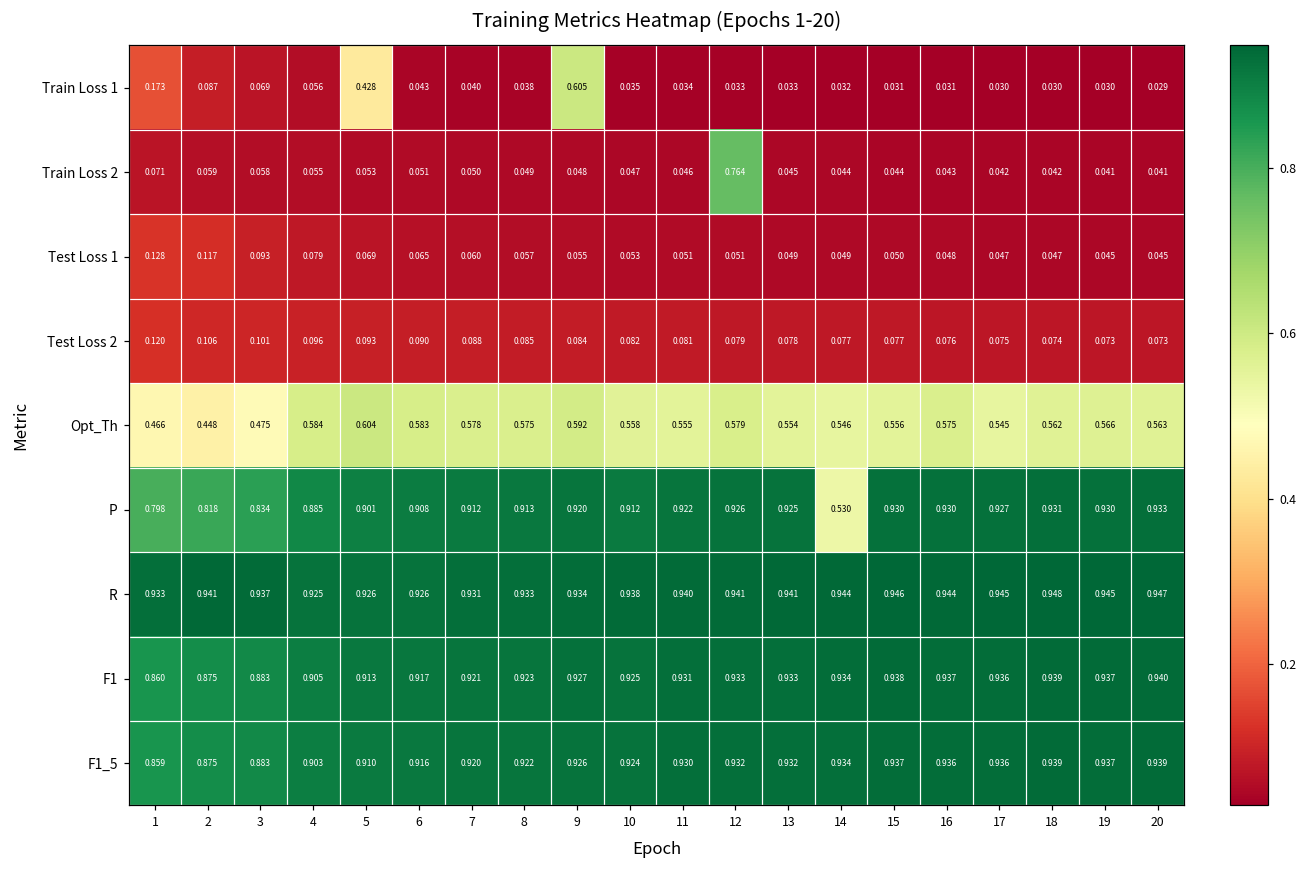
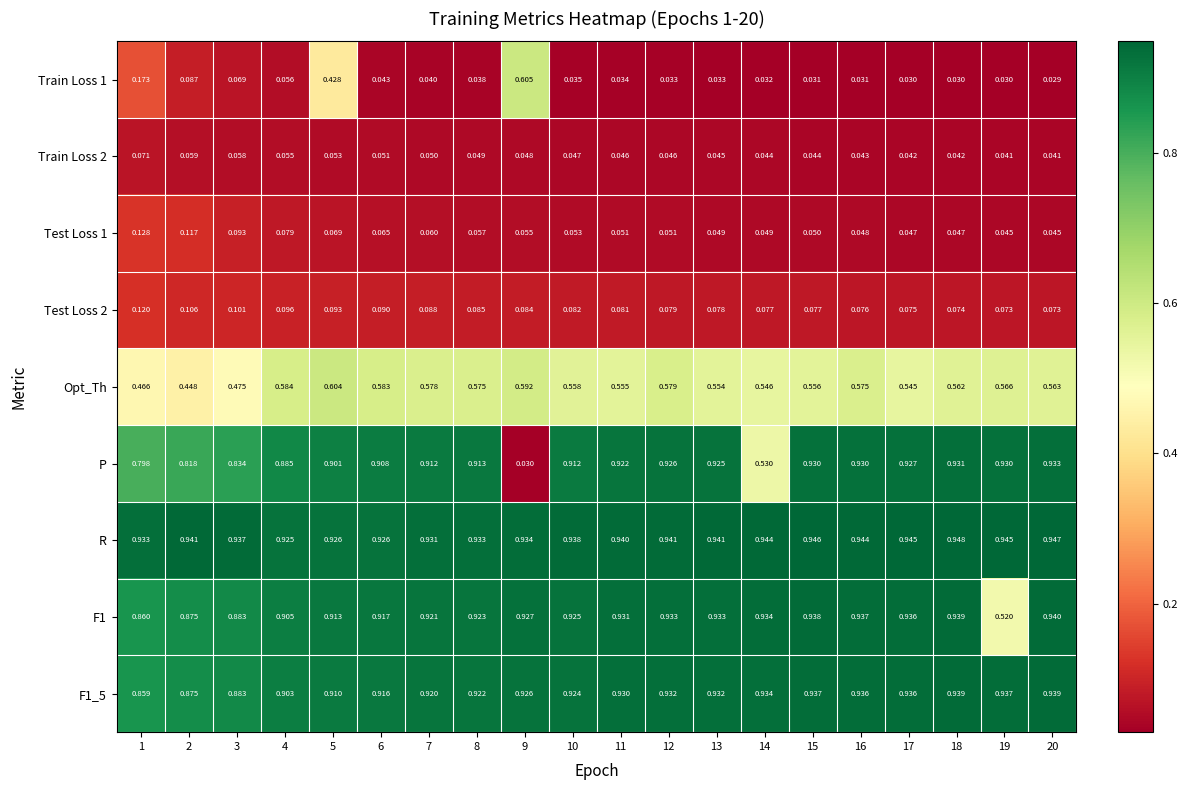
  {
    "Train Loss 1": {
      "1": 0.173,
      "2": 0.087,
      "3": 0.069,
      "4": 0.056,
      "5": 0.428,
      "6": 0.043,
      "7": 0.040,
      "8": 0.038,
      "9": 0.605,
      "10": 0.035,
      "11": 0.034,
      "12": 0.033,
      "13": 0.033,
      "14": 0.032,
      "15": 0.031,
      "16": 0.031,
      "17": 0.030,
      "18": 0.030,
      "19": 0.030,
      "20": 0.029
    },
    "Train Loss 2": {
      "1": 0.071,
      "2": 0.059,
      "3": 0.058,
      "4": 0.055,
      "5": 0.053,
      "6": 0.051,
      "7": 0.050,
      "8": 0.049,
      "9": 0.048,
      "10": 0.047,
      "11": 0.046,
-     "12": 0.764,
+     "12": 0.046,
      "13": 0.045,
      "14": 0.044,
      "15": 0.044,
      "16": 0.043,
      "17": 0.042,
      "18": 0.042,
      "19": 0.041,
      "20": 0.041
    },
    "Test Loss 1": {
      "1": 0.128,
      "2": 0.117,
      "3": 0.093,
      "4": 0.079,
      "5": 0.069,
      "6": 0.065,
      "7": 0.060,
      "8": 0.057,
      "9": 0.055,
      "10": 0.053,
      "11": 0.051,
      "12": 0.051,
      "13": 0.049,
      "14": 0.049,
      "15": 0.050,
      "16": 0.048,
      "17": 0.047,
      "18": 0.047,
      "19": 0.045,
      "20": 0.045
    },
    "Test Loss 2": {
      "1": 0.120,
      "2": 0.106,
      "3": 0.101,
      "4": 0.096,
      "5": 0.093,
      "6": 0.090,
      "7": 0.088,
      "8": 0.085,
      "9": 0.084,
      "10": 0.082,
      "11": 0.081,
      "12": 0.079,
      "13": 0.078,
      "14": 0.077,
      "15": 0.077,
      "16": 0.076,
      "17": 0.075,
      "18": 0.074,
      "19": 0.073,
      "20": 0.073
    },
    "Opt_Th": {
      "1": 0.466,
      "2": 0.448,
      "3": 0.475,
      "4": 0.584,
      "5": 0.604,
      "6": 0.583,
      "7": 0.578,
      "8": 0.575,
      "9": 0.592,
      "10": 0.558,
      "11": 0.555,
      "12": 0.579,
      "13": 0.554,
      "14": 0.546,
      "15": 0.556,
      "16": 0.575,
      "17": 0.545,
      "18": 0.562,
      "19": 0.566,
      "20": 0.563
    },
    "P": {
      "1": 0.798,
      "2": 0.818,
      "3": 0.834,
      "4": 0.885,
      "5": 0.901,
      "6": 0.908,
      "7": 0.912,
      "8": 0.913,
-     "9": 0.920,
+     "9": 0.030,
      "10": 0.912,
      "11": 0.922,
      "12": 0.926,
      "13": 0.925,
      "14": 0.530,
      "15": 0.930,
      "16": 0.930,
      "17": 0.927,
      "18": 0.931,
      "19": 0.930,
      "20": 0.933
    },
    "R": {
      "1": 0.933,
      "2": 0.941,
      "3": 0.937,
      "4": 0.925,
      "5": 0.926,
      "6": 0.926,
      "7": 0.931,
      "8": 0.933,
      "9": 0.934,
      "10": 0.938,
      "11": 0.940,
      "12": 0.941,
      "13": 0.941,
      "14": 0.944,
      "15": 0.946,
      "16": 0.944,
      "17": 0.945,
      "18": 0.948,
      "19": 0.945,
      "20": 0.947
    },
    "F1": {
      "1": 0.860,
      "2": 0.875,
      "3": 0.883,
      "4": 0.905,
      "5": 0.913,
      "6": 0.917,
      "7": 0.921,
      "8": 0.923,
      "9": 0.927,
      "10": 0.925,
      "11": 0.931,
      "12": 0.933,
      "13": 0.933,
      "14": 0.934,
      "15": 0.938,
      "16": 0.937,
      "17": 0.936,
      "18": 0.939,
-     "19": 0.937,
+     "19": 0.520,
      "20": 0.940
    },
    "F1_5": {
      "1": 0.859,
      "2": 0.875,
      "3": 0.883,
      "4": 0.903,
      "5": 0.910,
      "6": 0.916,
      "7": 0.920,
      "8": 0.922,
      "9": 0.926,
      "10": 0.924,
      "11": 0.930,
      "12": 0.932,
      "13": 0.932,
      "14": 0.934,
      "15": 0.937,
      "16": 0.936,
      "17": 0.936,
      "18": 0.939,
      "19": 0.937,
      "20": 0.939
    }
  }
